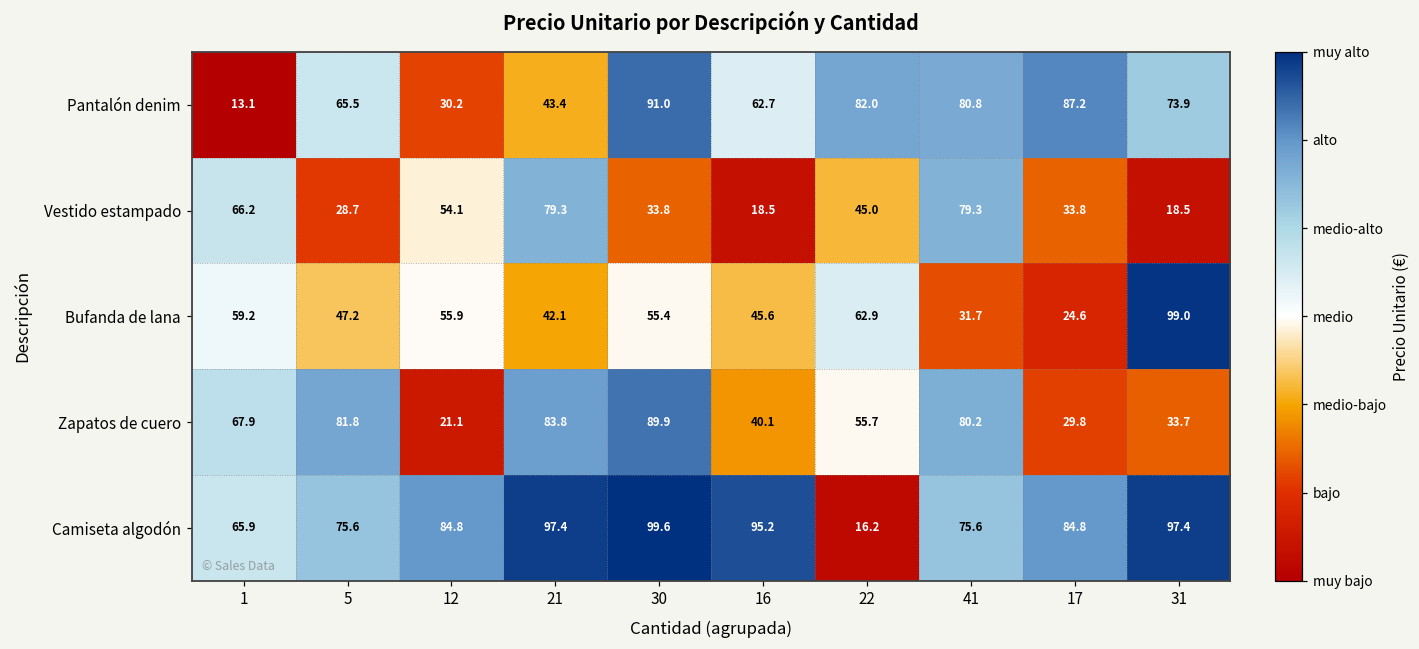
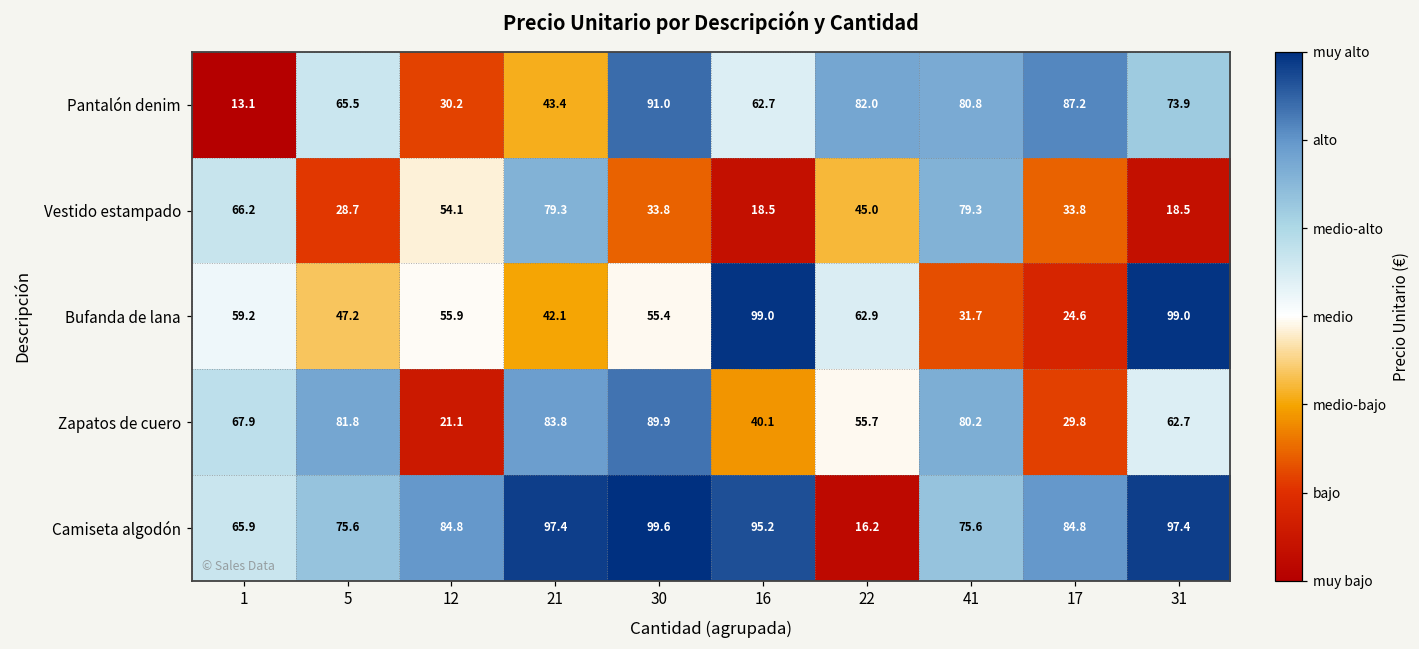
  {
    "Pantalón denim": {
      "1": 13.1,
      "5": 65.5,
      "12": 30.2,
      "21": 43.4,
      "30": 91.0,
      "16": 62.7,
      "22": 82.0,
      "41": 80.8,
      "17": 87.2,
      "31": 73.9
    },
    "Vestido estampado": {
      "1": 66.2,
      "5": 28.7,
      "12": 54.1,
      "21": 79.3,
      "30": 33.8,
      "16": 18.5,
      "22": 45.0,
      "41": 79.3,
      "17": 33.8,
      "31": 18.5
    },
    "Bufanda de lana": {
      "1": 59.2,
      "5": 47.2,
      "12": 55.9,
      "21": 42.1,
      "30": 55.4,
-     "16": 45.6,
+     "16": 99.0,
      "22": 62.9,
      "41": 31.7,
      "17": 24.6,
      "31": 99.0
    },
    "Zapatos de cuero": {
      "1": 67.9,
      "5": 81.8,
      "12": 21.1,
      "21": 83.8,
      "30": 89.9,
      "16": 40.1,
      "22": 55.7,
      "41": 80.2,
      "17": 29.8,
-     "31": 33.7
+     "31": 62.7
    },
    "Camiseta algodón": {
      "5": 75.6,
      "12": 84.8,
      "21": 97.4,
      "30": 99.6,
      "16": 95.2,
      "22": 16.2,
      "41": 75.6,
      "17": 84.8,
      "31": 97.4
    }
  }
